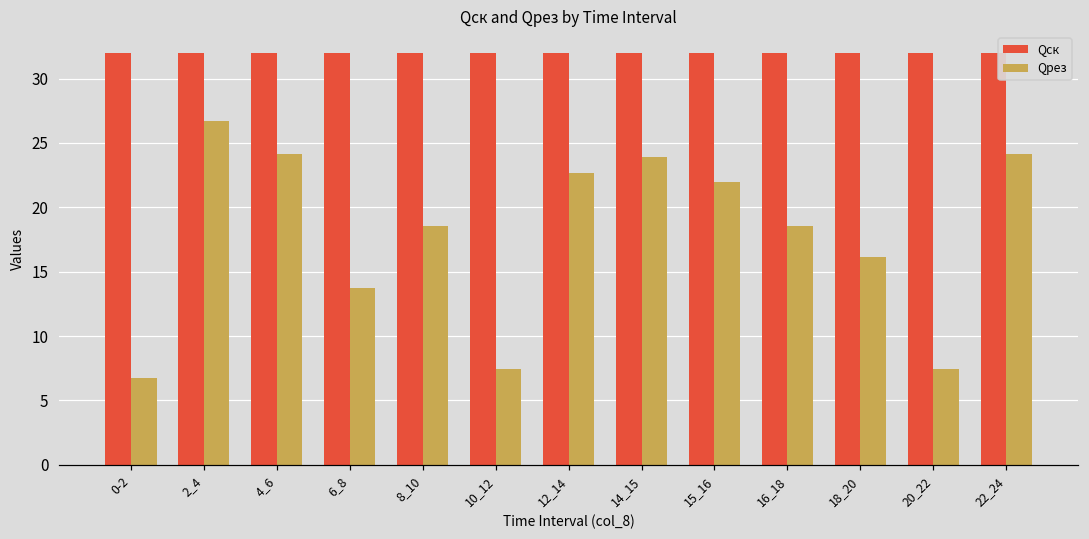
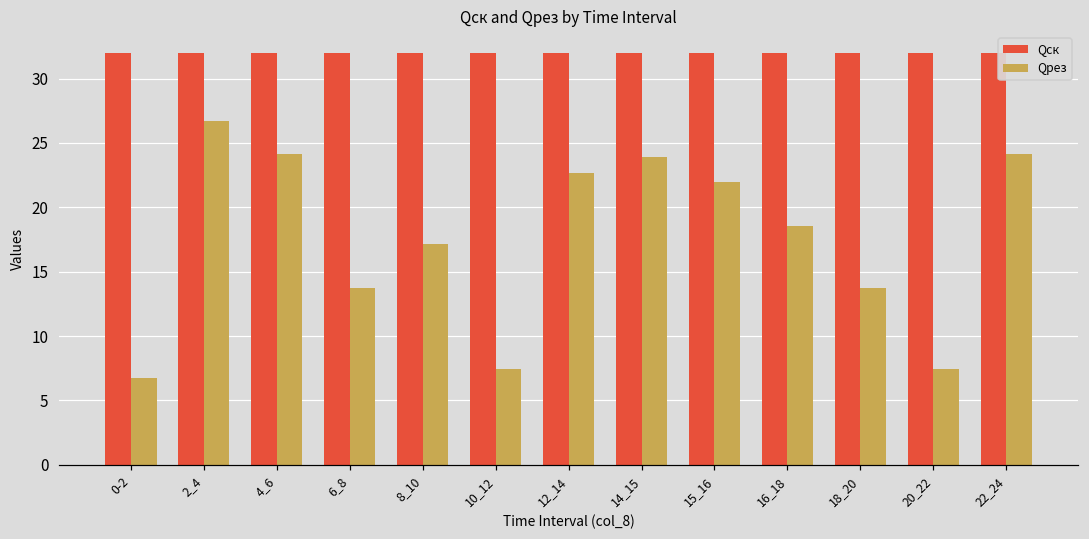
  {
    "Qск": {
      "0-2": 32.0,
      "2_4": 32.0,
      "4_6": 32.0,
      "6_8": 32.0,
      "8_10": 32.0,
      "10_12": 32.0,
      "12_14": 32.0,
      "14_15": 32.0,
      "15_16": 32.0,
      "16_18": 32.0,
      "18_20": 32.0,
      "20_22": 32.0,
      "22_24": 32.0
    },
    "Qрез": {
      "0-2": 6.7,
      "2_4": 26.7,
      "4_6": 24.1,
      "6_8": 13.7,
-     "8_10": 18.6,
+     "8_10": 17.2,
      "10_12": 7.5,
      "12_14": 22.7,
      "14_15": 23.9,
      "15_16": 22.0,
      "16_18": 18.6,
-     "18_20": 16.1,
+     "18_20": 13.7,
      "20_22": 7.5,
      "22_24": 24.1
    }
  }
